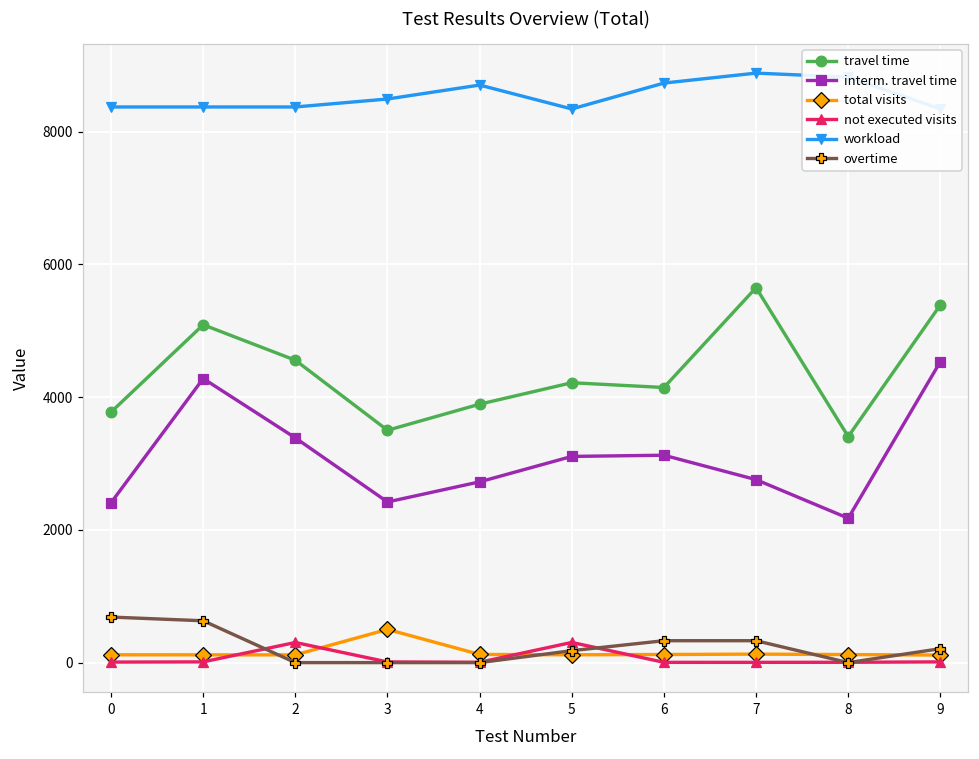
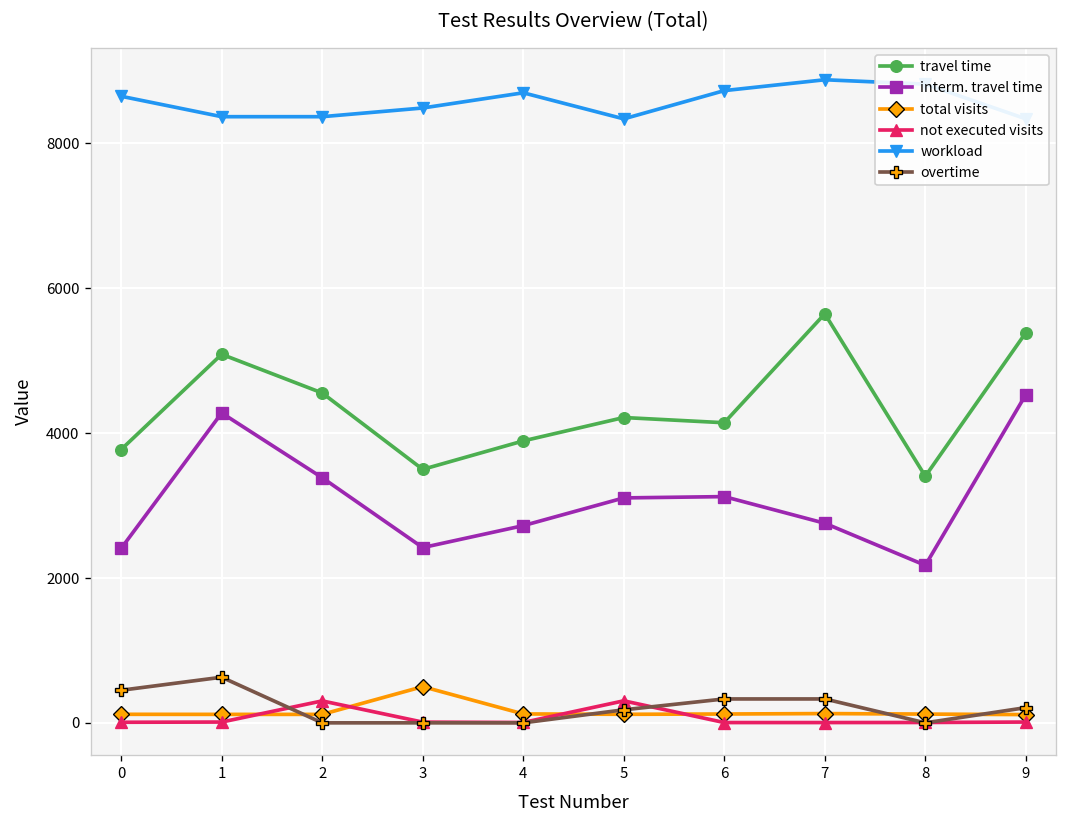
  {
    "travel time": {
      "0": 3800,
      "1": 5100,
      "2": 4600,
      "3": 3500,
      "4": 3900,
      "5": 4200,
      "6": 4100,
      "7": 5600,
      "8": 3400,
      "9": 5400
    },
    "interm. travel time": {
      "0": 2400,
      "1": 4300,
      "2": 3400,
      "3": 2400,
      "4": 2700,
      "5": 3100,
      "6": 3100,
      "7": 2800,
      "8": 2200,
      "9": 4500
    },
    "total visits": {
      "0": 100,
      "1": 100,
      "2": 100,
      "3": 500,
      "4": 100,
      "5": 100,
      "6": 100,
      "7": 100,
      "8": 100,
      "9": 100
    },
    "not executed visits": {
      "0": 0,
      "1": 0,
      "2": 300,
      "5": 300,
      "6": 0,
      "7": 0,
      "9": 0
    },
    "workload": {
-     "0": 8400,
+     "0": 8700,
      "1": 8400,
      "2": 8400,
      "3": 8500,
      "4": 8700,
      "5": 8300,
      "6": 8700,
      "7": 8900
    },
    "overtime": {
-     "0": 700,
+     "0": 500,
      "1": 600,
      "2": 0,
      "5": 200,
      "6": 300,
      "7": 300,
      "9": 200
    }
  }
